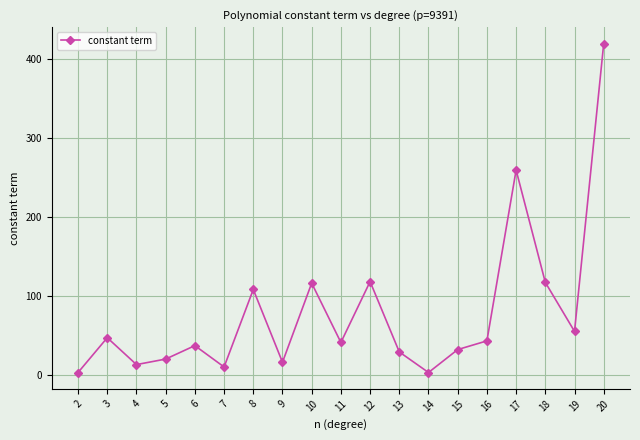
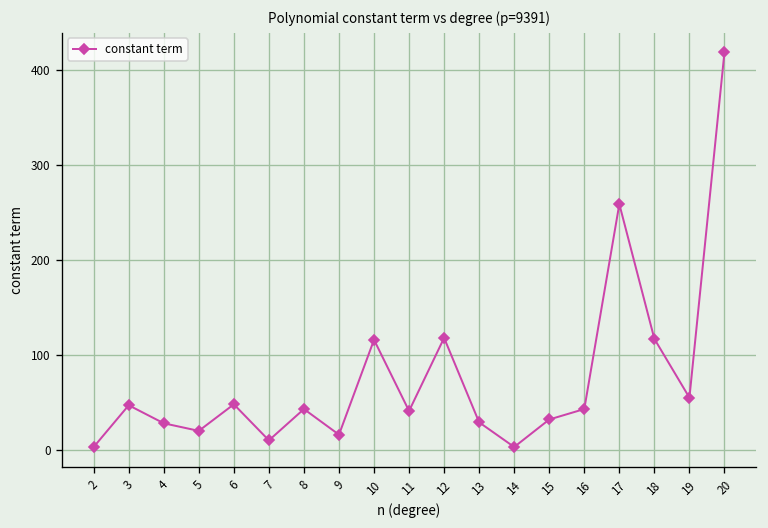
  {
    "2": 0,
    "3": 50,
-   "4": 10,
+   "4": 30,
    "5": 20,
-   "6": 40,
+   "6": 50,
    "7": 10,
-   "8": 110,
+   "8": 40,
    "9": 20,
    "10": 120,
    "11": 40,
    "12": 120,
    "13": 30,
    "14": 0,
    "15": 30,
    "16": 40,
    "17": 260,
    "18": 120,
    "19": 60,
    "20": 420
  }
